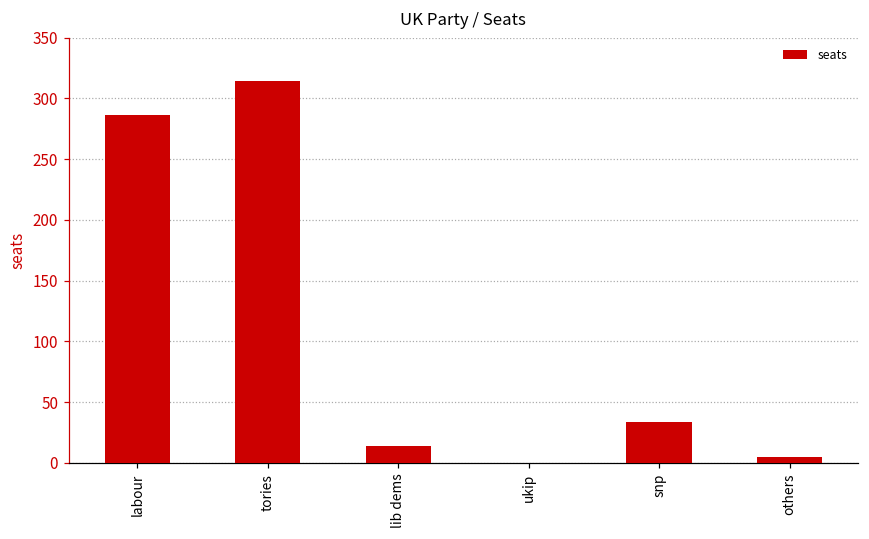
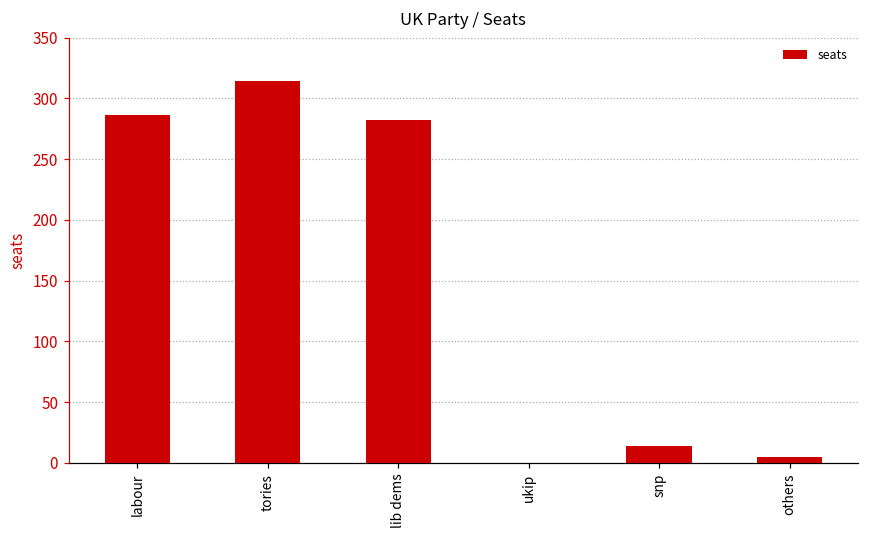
  {
    "labour": 286,
    "tories": 314,
-   "lib dems": 14,
+   "lib dems": 282,
    "ukip": 0,
-   "snp": 34,
+   "snp": 14,
    "others": 5
  }
